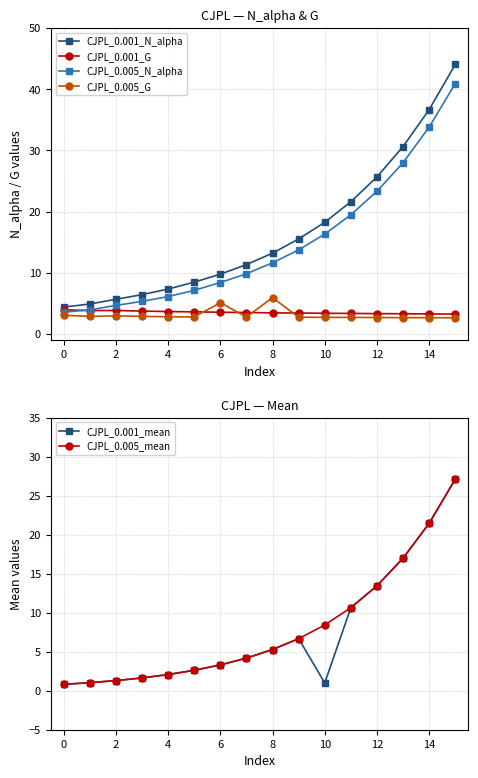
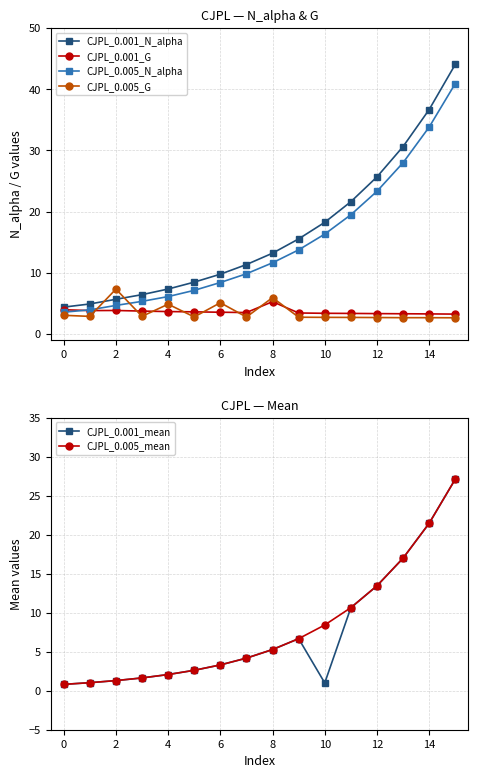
  {
    "CJPL — N_alpha & G": {
      "CJPL_0.001_N_alpha": {
        "0": 4,
        "2": 6,
        "4": 7,
        "6": 10,
        "8": 13,
        "10": 18,
        "12": 26,
        "14": 37
      },
      "CJPL_0.001_G": {
        "2": 4,
        "4": 4,
        "6": 4,
-       "8": 3,
+       "8": 5,
        "10": 3,
        "12": 3,
        "14": 3
      },
      "CJPL_0.005_N_alpha": {
        "2": 5,
        "4": 6,
        "6": 8,
        "8": 12,
        "10": 16,
        "12": 23,
        "14": 34
      },
      "CJPL_0.005_G": {
        "0": 3,
-       "2": 3,
-       "4": 3,
+       "2": 7,
+       "4": 5,
        "6": 5,
        "8": 6,
        "10": 3,
        "12": 3,
        "14": 3
      }
    },
    "CJPL — Mean": {
      "CJPL_0.001_mean": {
        "10": 1
      },
      "CJPL_0.005_mean": {
        "10": 8
      }
    }
  }
